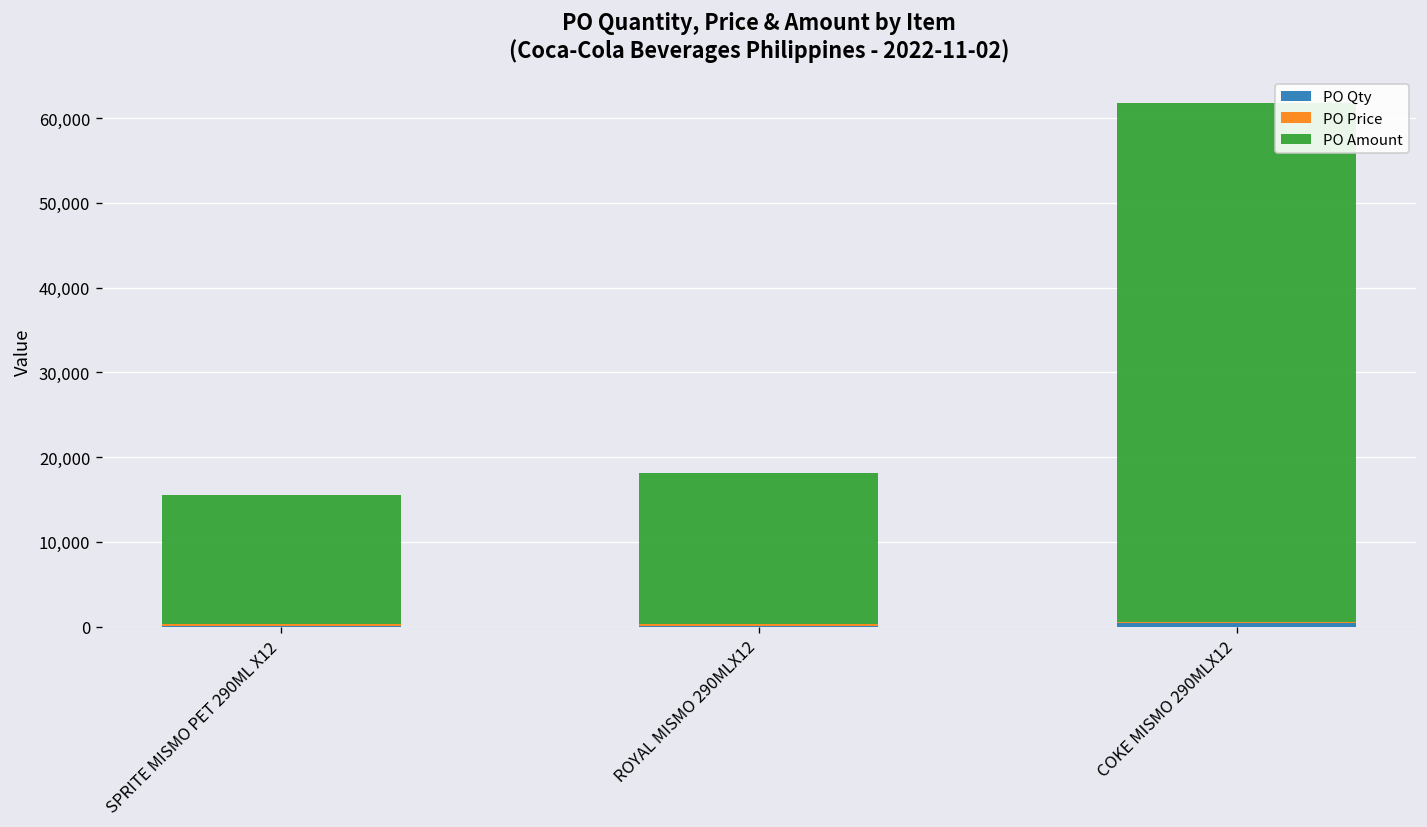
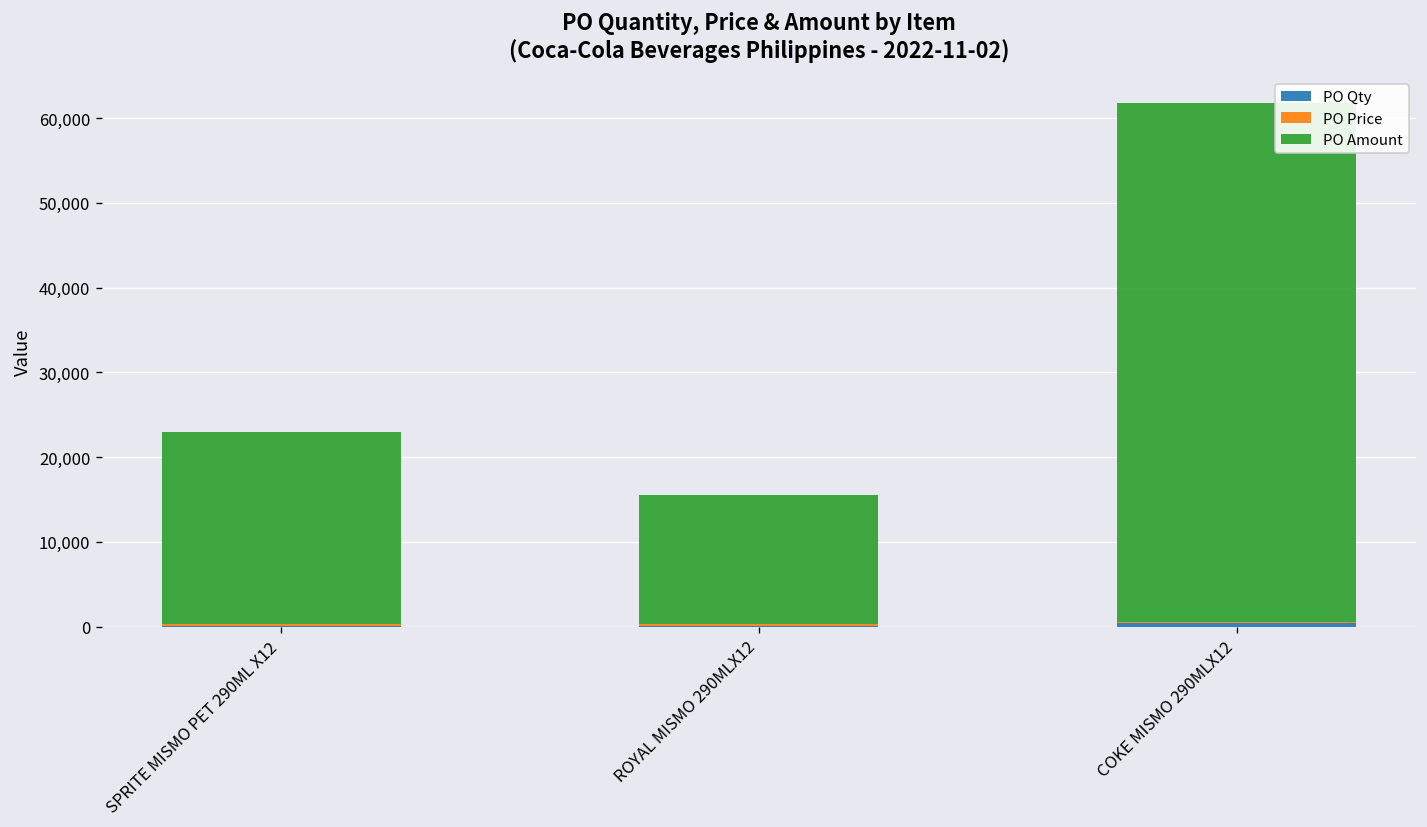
  {
    "PO Qty": {
      "COKE MISMO 290MLX12": "0"
    },
    "PO Amount": {
-     "SPRITE MISMO PET 290ML X12": "15,000",
-     "ROYAL MISMO 290MLX12": "18,000",
+     "SPRITE MISMO PET 290ML X12": "23,000",
+     "ROYAL MISMO 290MLX12": "15,000",
      "COKE MISMO 290MLX12": "61,000"
    }
  }
